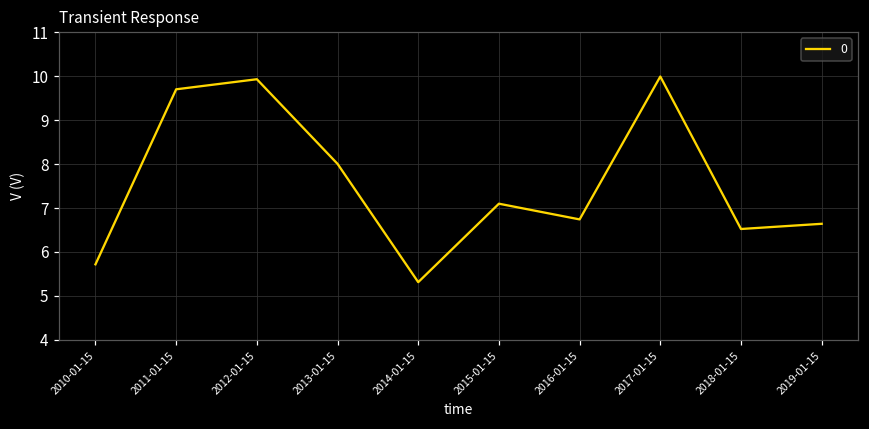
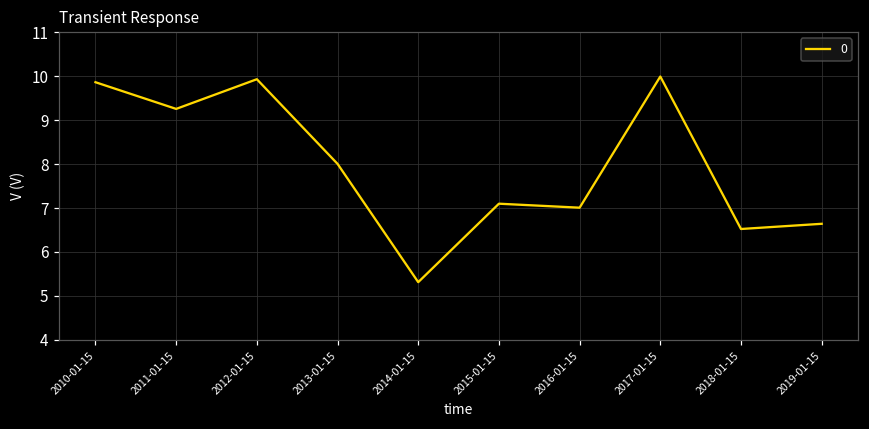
  {
-   "2010-01-15": 5.7,
-   "2011-01-15": 9.7,
+   "2010-01-15": 9.9,
+   "2011-01-15": 9.3,
    "2012-01-15": 9.9,
    "2013-01-15": 8.0,
    "2014-01-15": 5.3,
    "2015-01-15": 7.1,
-   "2016-01-15": 6.7,
+   "2016-01-15": 7.0,
    "2017-01-15": 10.0,
    "2018-01-15": 6.5,
    "2019-01-15": 6.6
  }
